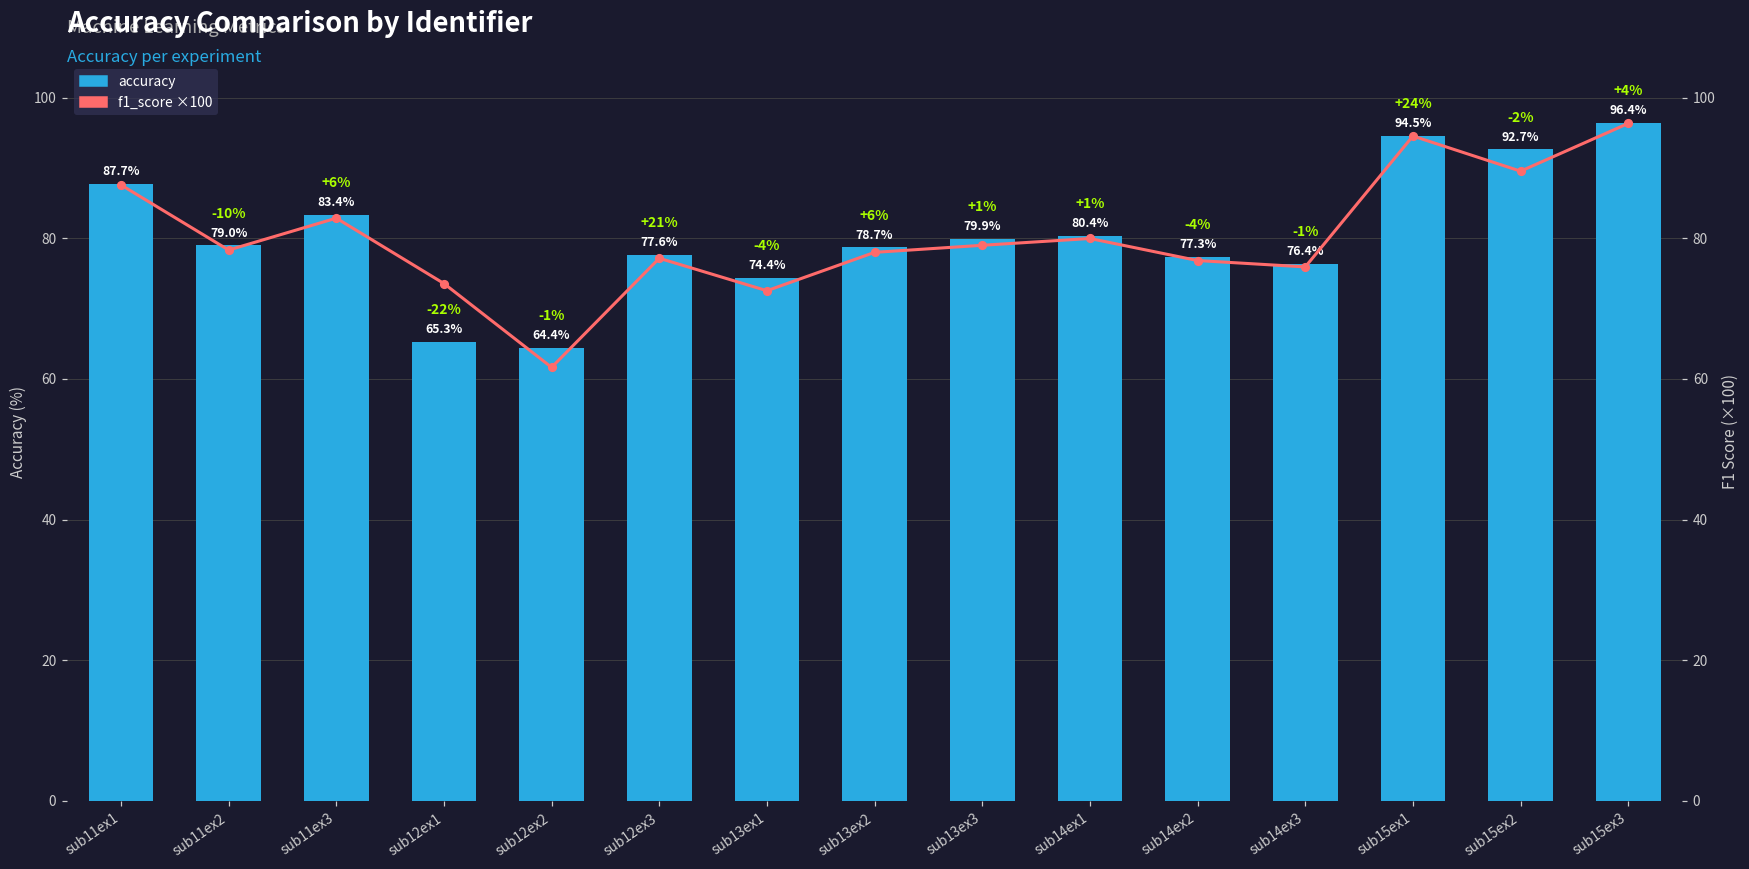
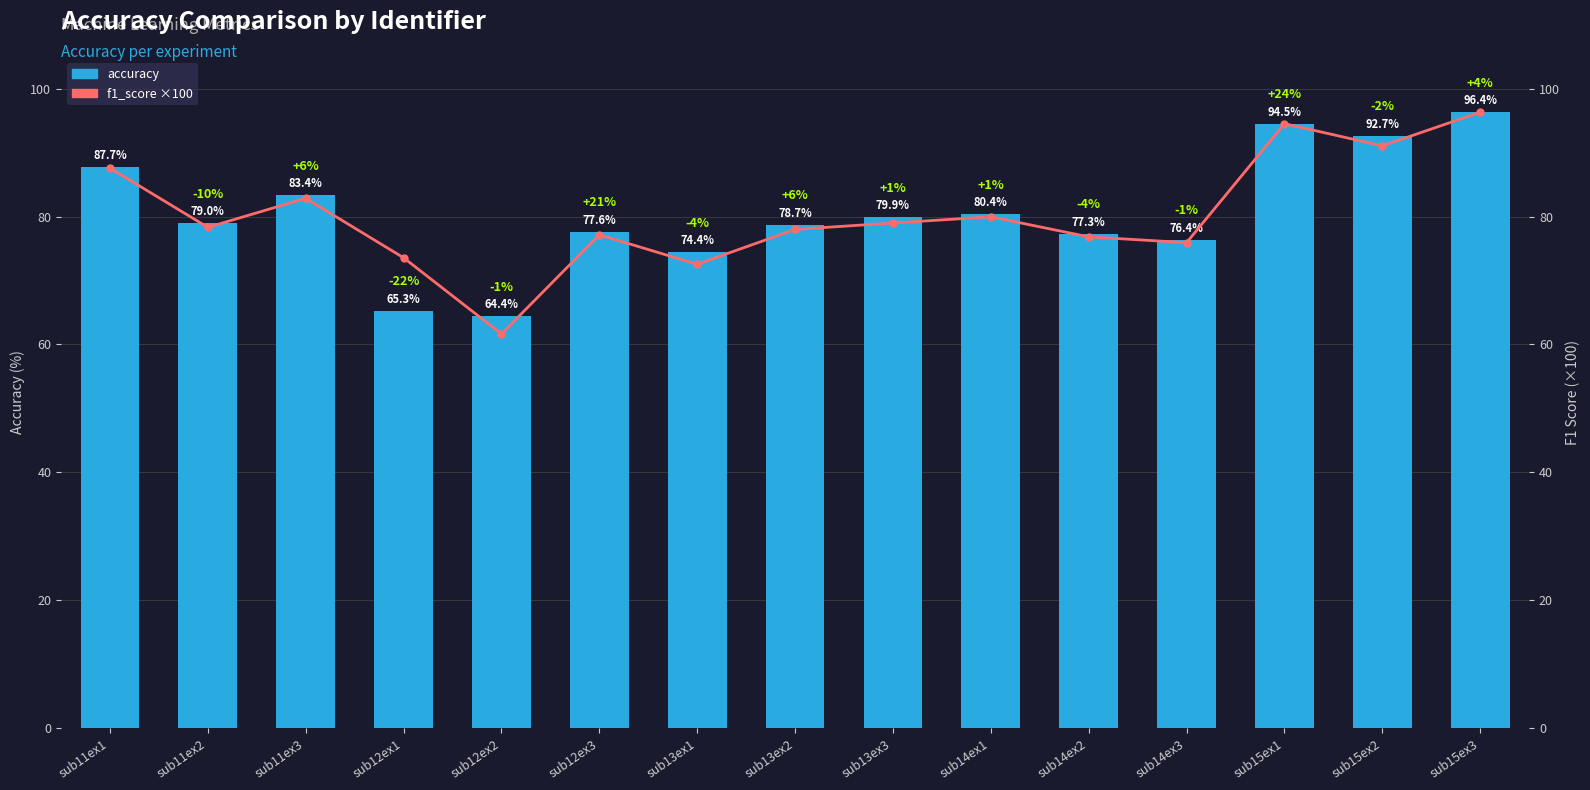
  {
    "accuracy": {
      "sub11ex1": "87.7%",
      "sub11ex2": "79.0%",
      "sub11ex3": "83.4%",
      "sub12ex1": "65.3%",
      "sub12ex2": "64.4%",
      "sub12ex3": "77.6%",
      "sub13ex1": "74.4%",
      "sub13ex2": "78.7%",
      "sub13ex3": "79.9%",
      "sub14ex1": "80.4%",
      "sub14ex2": "77.3%",
      "sub14ex3": "76.4%",
      "sub15ex1": "94.5%",
      "sub15ex2": "92.7%",
      "sub15ex3": "96.4%"
    },
    "f1_score ×100": {
      "sub11ex1": "88",
      "sub11ex2": "78",
      "sub11ex3": "83",
      "sub12ex2": "62",
      "sub12ex3": "77",
      "sub13ex1": "73",
      "sub13ex2": "78",
      "sub13ex3": "79",
      "sub14ex1": "80",
      "sub14ex2": "77",
      "sub14ex3": "76",
-     "sub15ex2": "90"
+     "sub15ex2": "91"
    }
  }
